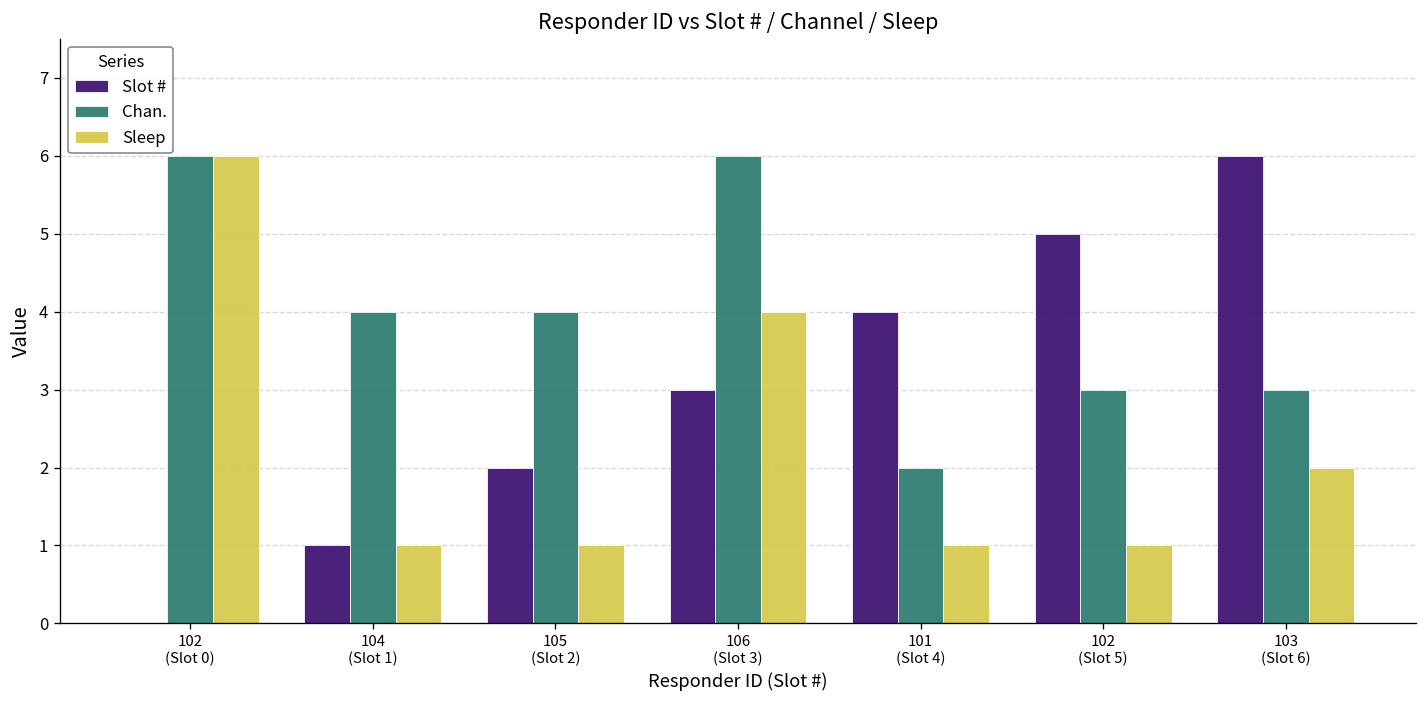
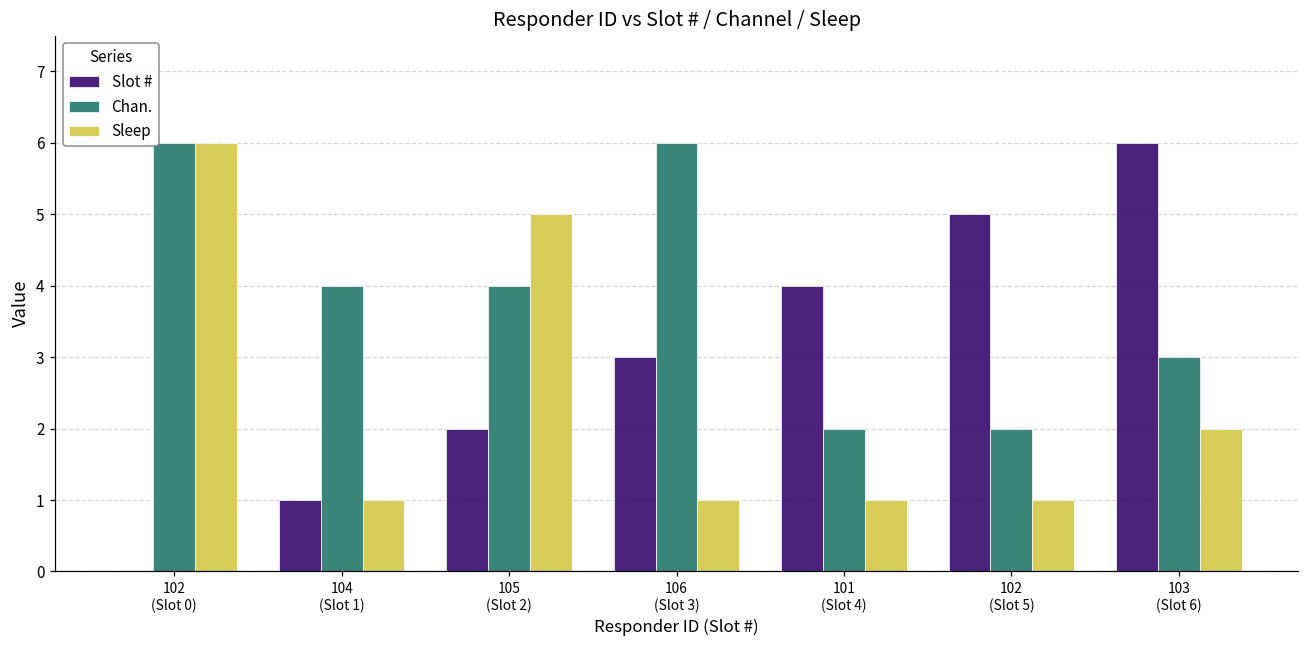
  {
    "Slot #": {
      "102 (Slot 0)": 0,
      "104 (Slot 1)": 1,
      "105 (Slot 2)": 2,
      "106 (Slot 3)": 3,
      "101 (Slot 4)": 4,
      "102 (Slot 5)": 5,
      "103 (Slot 6)": 6
    },
    "Chan.": {
      "102 (Slot 0)": 6,
      "104 (Slot 1)": 4,
      "105 (Slot 2)": 4,
      "106 (Slot 3)": 6,
      "101 (Slot 4)": 2,
-     "102 (Slot 5)": 3,
+     "102 (Slot 5)": 2,
      "103 (Slot 6)": 3
    },
    "Sleep": {
      "102 (Slot 0)": 6,
      "104 (Slot 1)": 1,
-     "105 (Slot 2)": 1,
-     "106 (Slot 3)": 4,
+     "105 (Slot 2)": 5,
+     "106 (Slot 3)": 1,
      "101 (Slot 4)": 1,
      "102 (Slot 5)": 1,
      "103 (Slot 6)": 2
    }
  }
